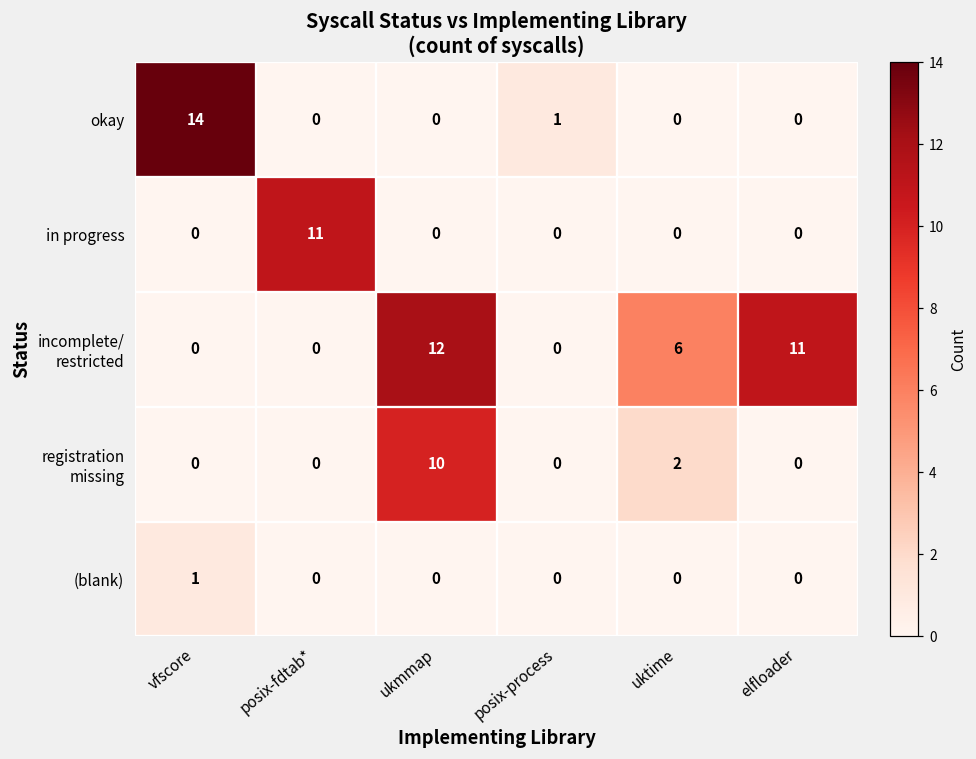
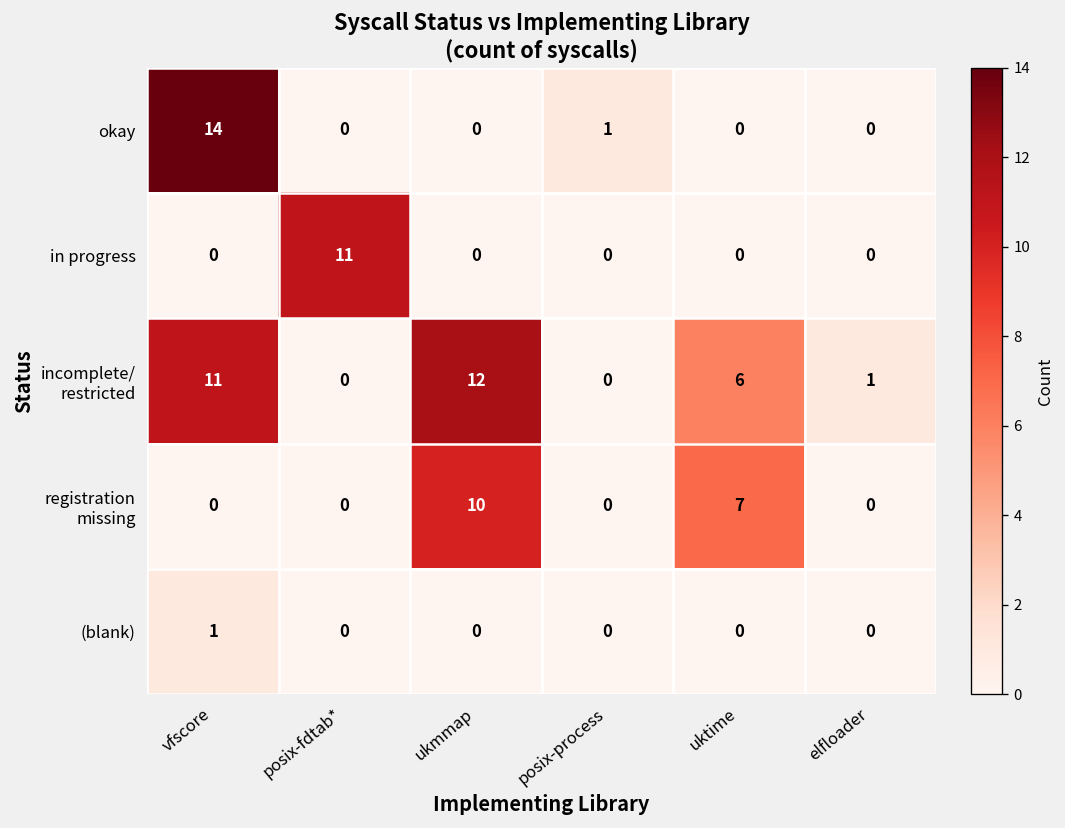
  {
    "okay": {
      "vfscore": 14,
      "posix-fdtab*": 0,
      "ukmmap": 0,
      "posix-process": 1,
      "uktime": 0,
      "elfloader": 0
    },
    "in progress": {
      "vfscore": 0,
      "posix-fdtab*": 11,
      "ukmmap": 0,
      "posix-process": 0,
      "uktime": 0,
      "elfloader": 0
    },
    "incomplete/ restricted": {
-     "vfscore": 0,
+     "vfscore": 11,
      "posix-fdtab*": 0,
      "ukmmap": 12,
      "posix-process": 0,
      "uktime": 6,
-     "elfloader": 11
+     "elfloader": 1
    },
    "registration missing": {
      "vfscore": 0,
      "posix-fdtab*": 0,
      "ukmmap": 10,
      "posix-process": 0,
-     "uktime": 2,
+     "uktime": 7,
      "elfloader": 0
    },
    "(blank)": {
      "vfscore": 1,
      "posix-fdtab*": 0,
      "ukmmap": 0,
      "posix-process": 0,
      "uktime": 0,
      "elfloader": 0
    }
  }
